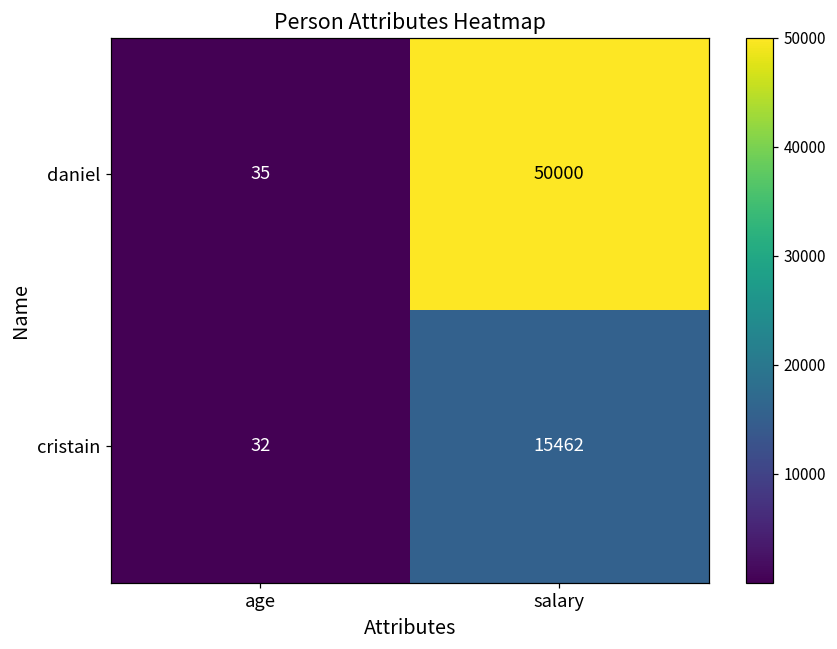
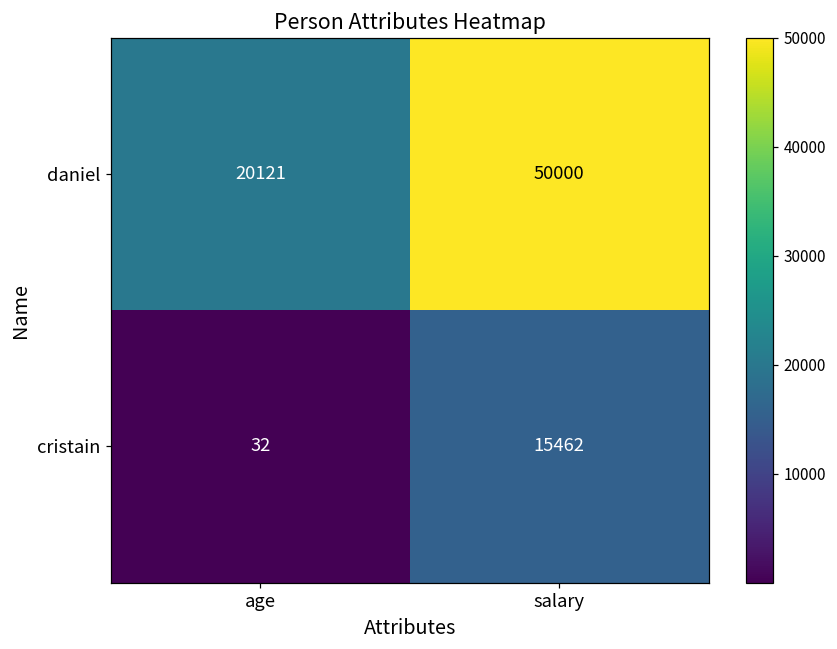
  {
    "daniel": {
-     "age": 35,
+     "age": 20121,
      "salary": 50000
    },
    "cristain": {
      "age": 32,
      "salary": 15462
    }
  }
